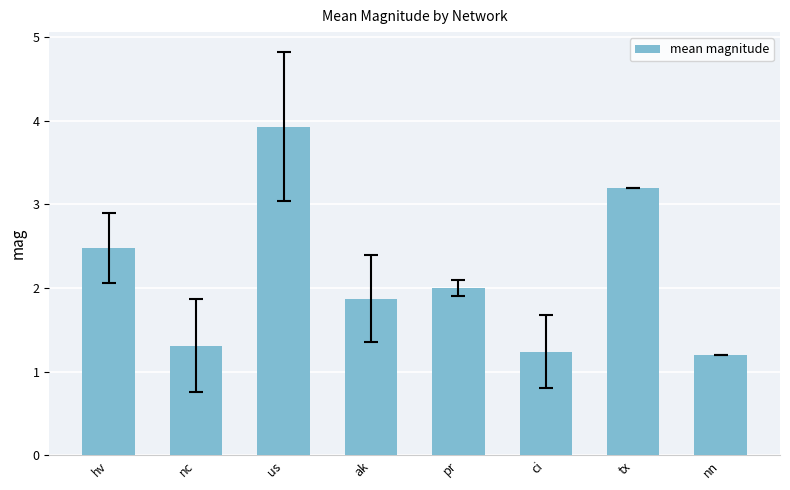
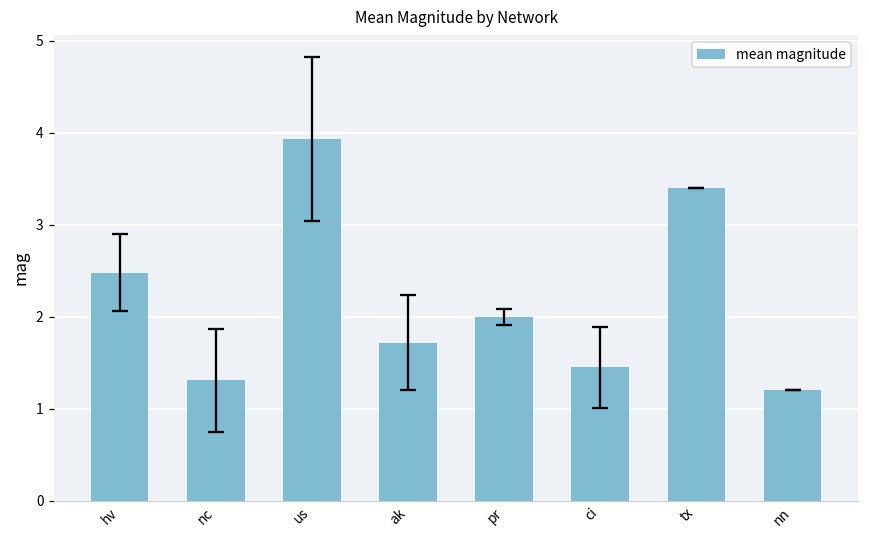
  {
    "mean magnitude": {
      "hv": 2.5,
      "nc": 1.3,
      "us": 3.9,
-     "ak": 1.9,
+     "ak": 1.7,
      "pr": 2.0,
-     "ci": 1.2,
-     "tx": 3.2,
+     "ci": 1.5,
+     "tx": 3.4,
      "nn": 1.2
    }
  }
